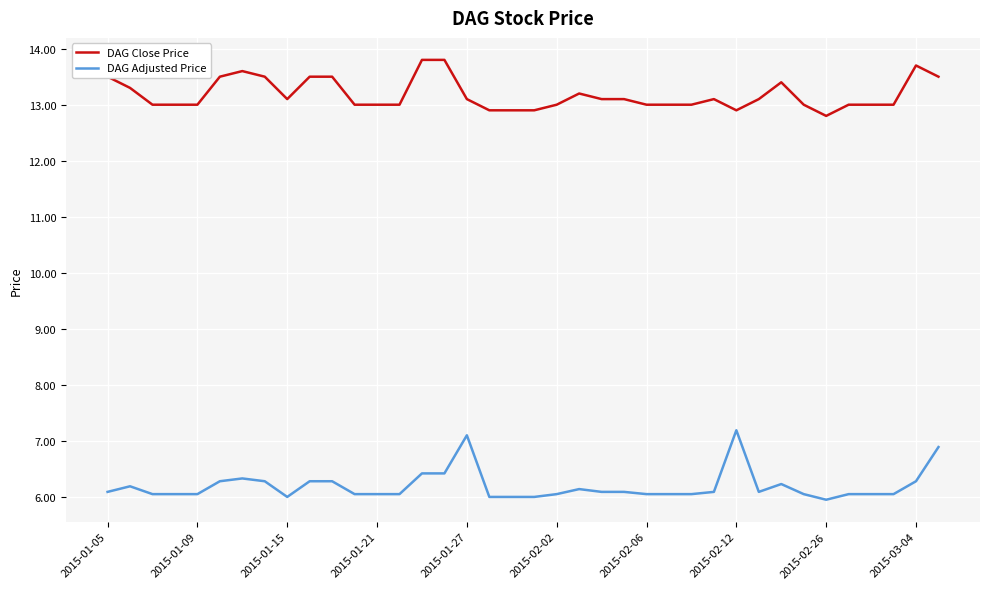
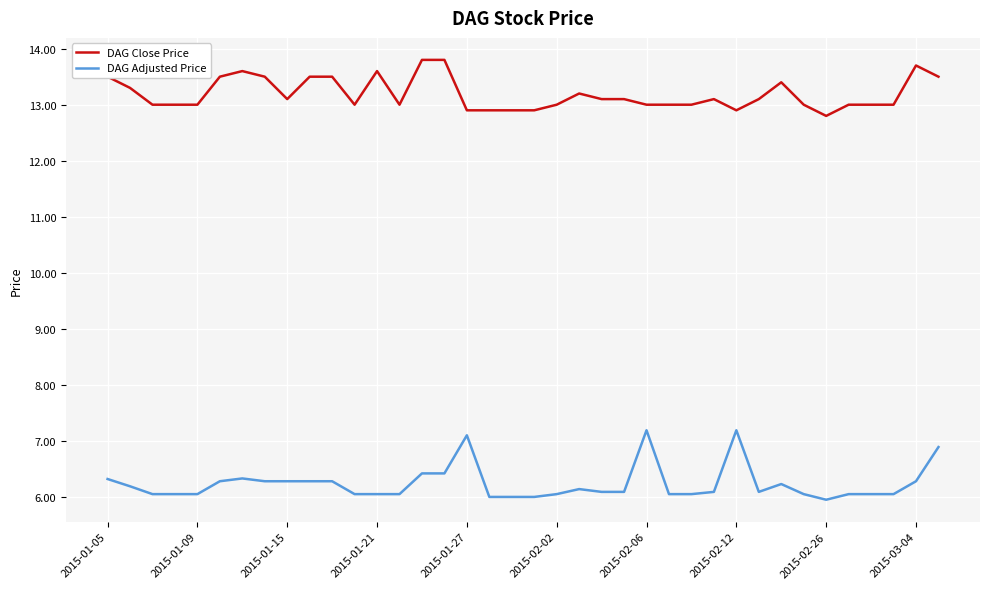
  {
    "DAG Close Price": {
      "2015-01-09": 13.0,
      "2015-01-15": 13.1,
-     "2015-01-21": 13.0,
-     "2015-01-27": 13.1,
+     "2015-01-21": 13.6,
+     "2015-01-27": 12.9,
      "2015-02-02": 13.0,
      "2015-02-06": 13.0,
      "2015-02-12": 12.9,
      "2015-02-26": 12.8,
      "2015-03-04": 13.7
    },
    "DAG Adjusted Price": {
-     "2015-01-05": 6.1,
+     "2015-01-05": 6.3,
      "2015-01-09": 6.1,
-     "2015-01-15": 6.0,
+     "2015-01-15": 6.3,
      "2015-01-21": 6.1,
      "2015-01-27": 7.1,
      "2015-02-02": 6.1,
-     "2015-02-06": 6.1,
+     "2015-02-06": 7.2,
      "2015-02-12": 7.2,
      "2015-02-26": 6.0,
      "2015-03-04": 6.3
    }
  }
